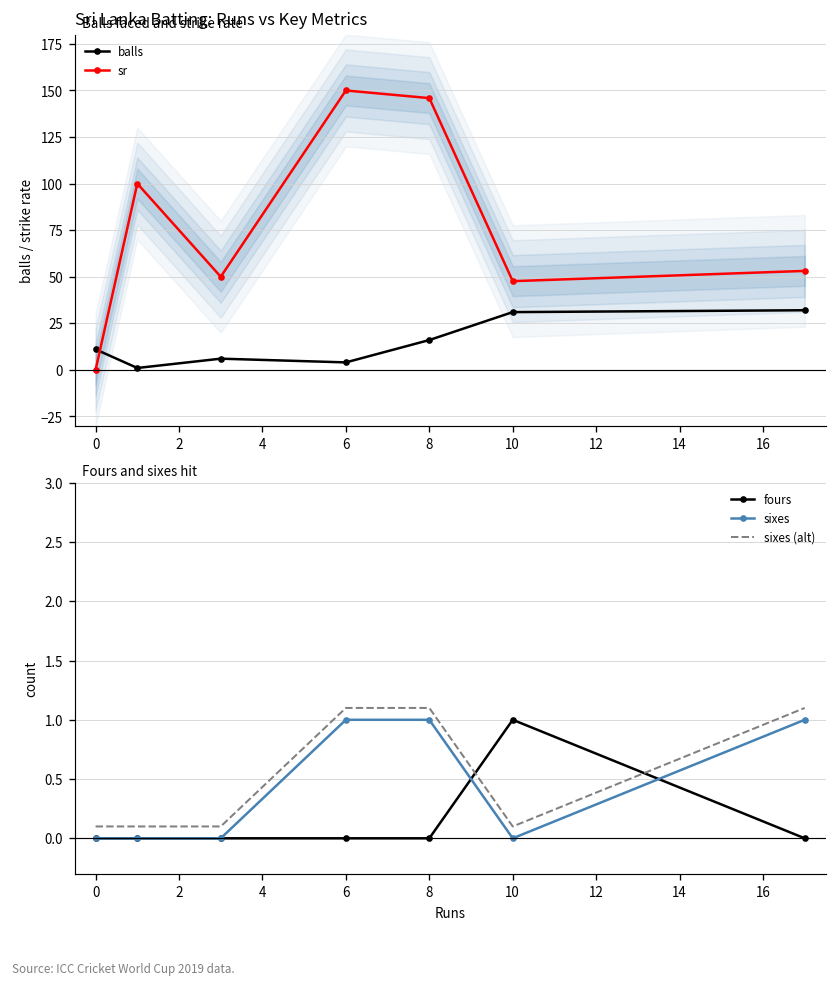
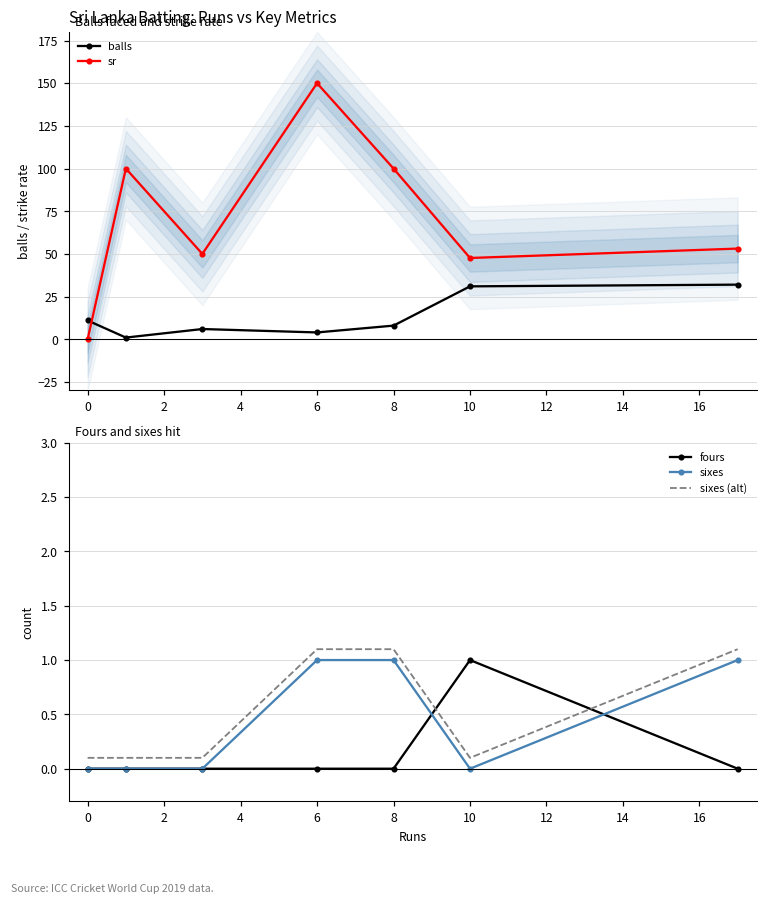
  {
    "Sri Lanka Batting: Runs vs Key Metrics": {
      "balls": {
        "0": 11,
        "6": 4,
-       "8": 16,
+       "8": 8,
        "10": 31
      },
      "sr": {
        "0": 0,
        "6": 150,
-       "8": 146,
+       "8": 100,
        "10": 48
      }
    }
  }
